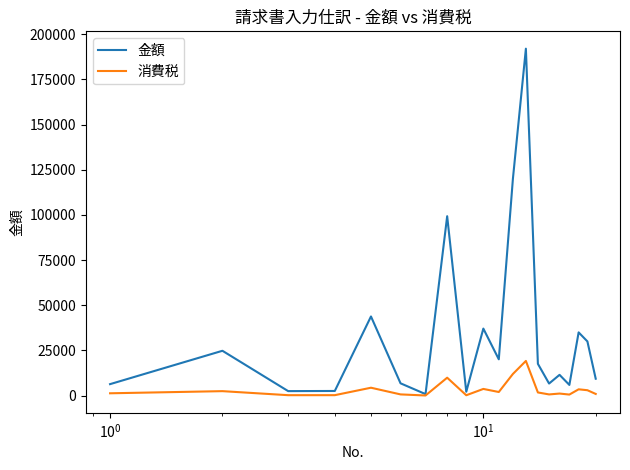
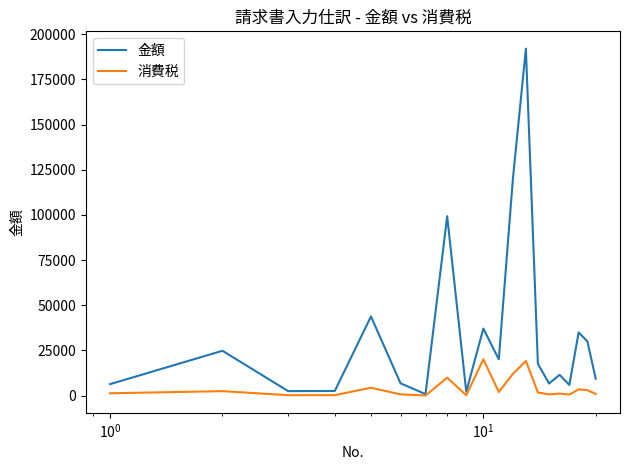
  {
    "金額": {
      "10^0": 6000,
      "10^1": 37000
    },
    "消費税": {
      "10^0": 1000,
-     "10^1": 4000
+     "10^1": 20000
    }
  }
